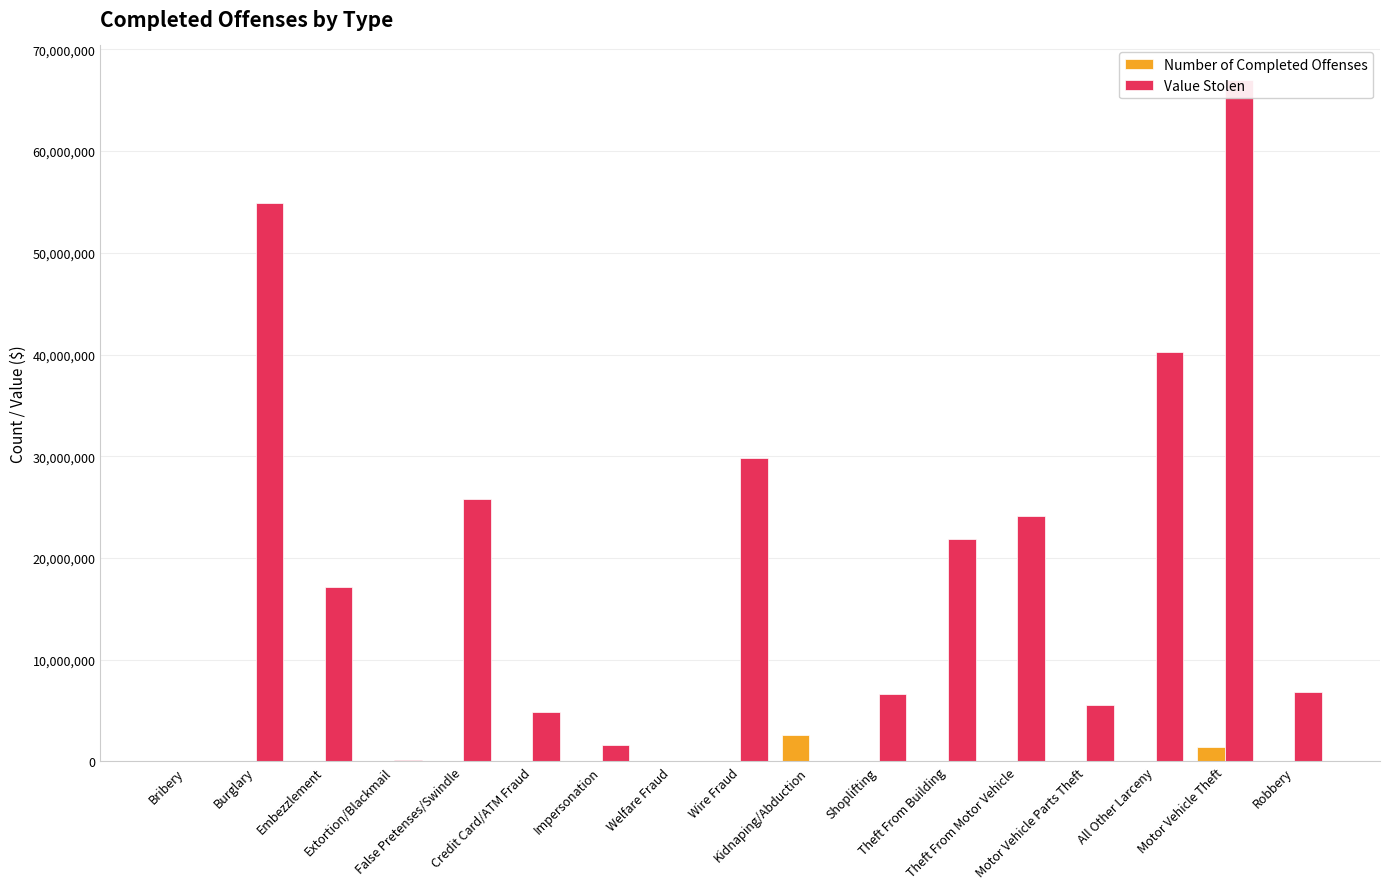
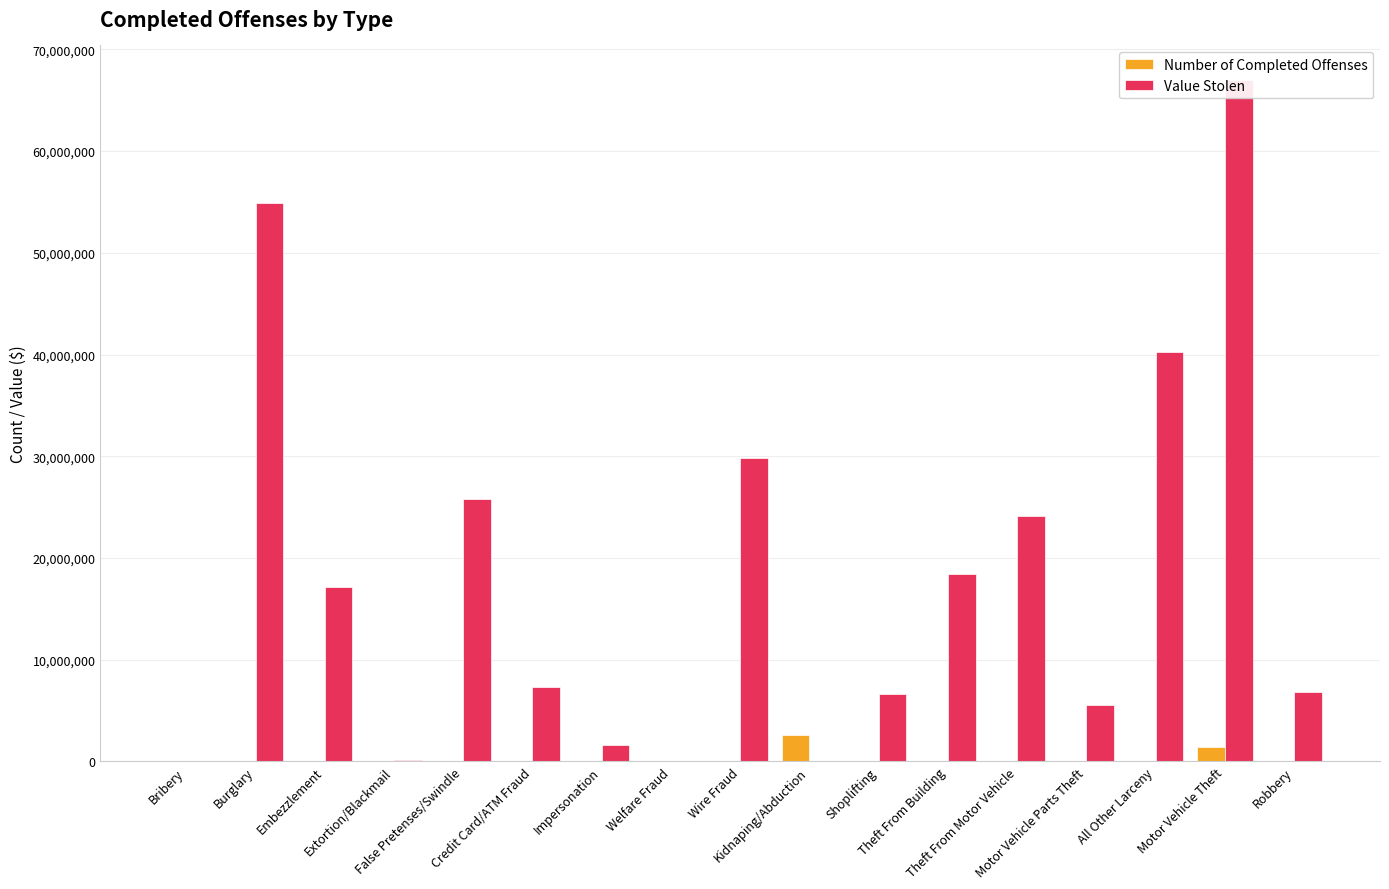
  {
    "Number of Completed Offenses": {
      "Kidnaping/Abduction": "2,600,000",
      "Motor Vehicle Theft": "1,400,000"
    },
    "Value Stolen": {
      "Bribery": "0",
      "Burglary": "54,900,000",
      "Embezzlement": "17,100,000",
      "False Pretenses/Swindle": "25,800,000",
-     "Credit Card/ATM Fraud": "4,800,000",
+     "Credit Card/ATM Fraud": "7,300,000",
      "Impersonation": "1,600,000",
      "Wire Fraud": "29,800,000",
      "Shoplifting": "6,700,000",
-     "Theft From Building": "21,800,000",
+     "Theft From Building": "18,400,000",
      "Theft From Motor Vehicle": "24,200,000",
      "Motor Vehicle Parts Theft": "5,600,000",
      "All Other Larceny": "40,200,000",
      "Robbery": "6,800,000"
    }
  }
